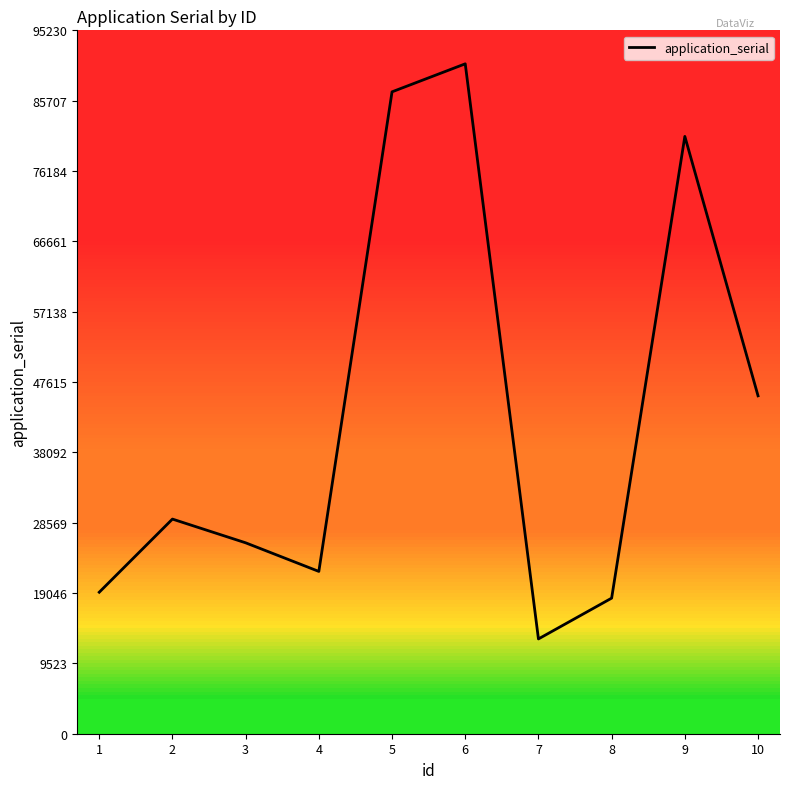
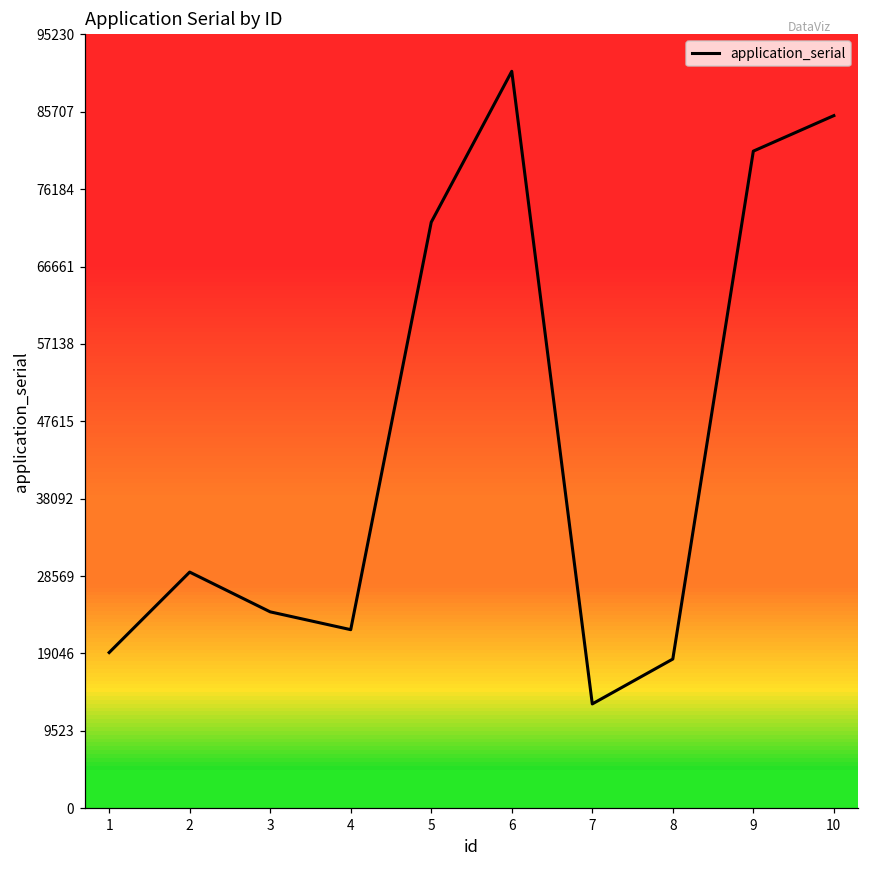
  {
    "1": 19000,
    "2": 29000,
-   "3": 26000,
+   "3": 24000,
    "4": 22000,
-   "5": 87000,
+   "5": 72000,
    "6": 91000,
    "7": 13000,
    "8": 18000,
    "9": 81000,
-   "10": 46000
+   "10": 85000
  }
